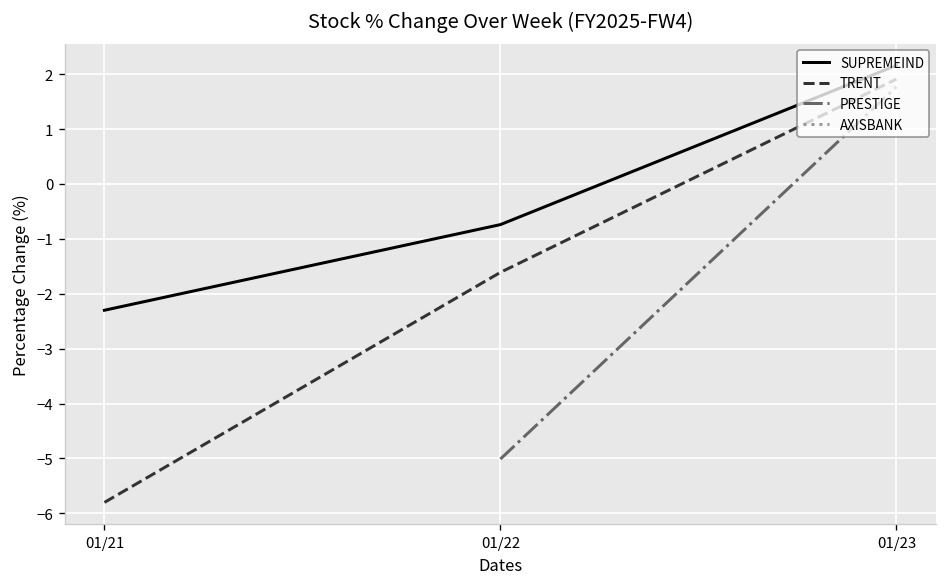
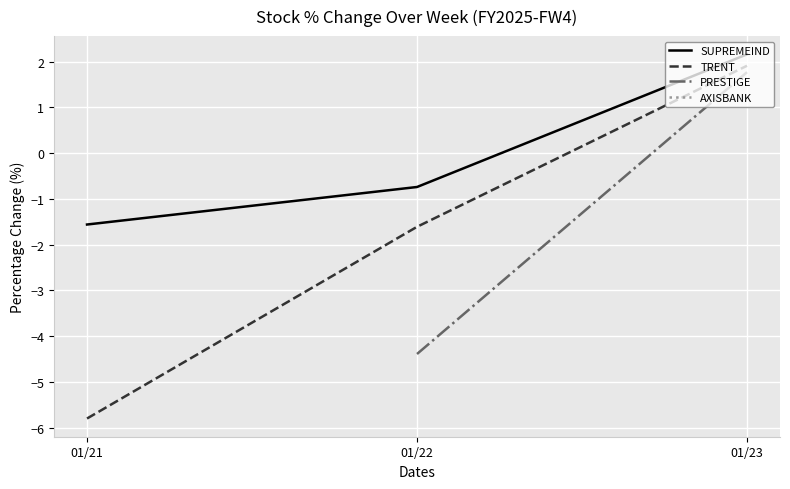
  {
    "SUPREMEIND": {
-     "01/21": -2.3,
+     "01/21": -1.6,
      "01/22": -0.7
    },
    "TRENT": {
      "01/21": -5.8,
      "01/22": -1.6
    },
    "PRESTIGE": {
-     "01/22": -5.0
+     "01/22": -4.4
    },
    "AXISBANK": {
      "01/23": -0.9
    }
  }
